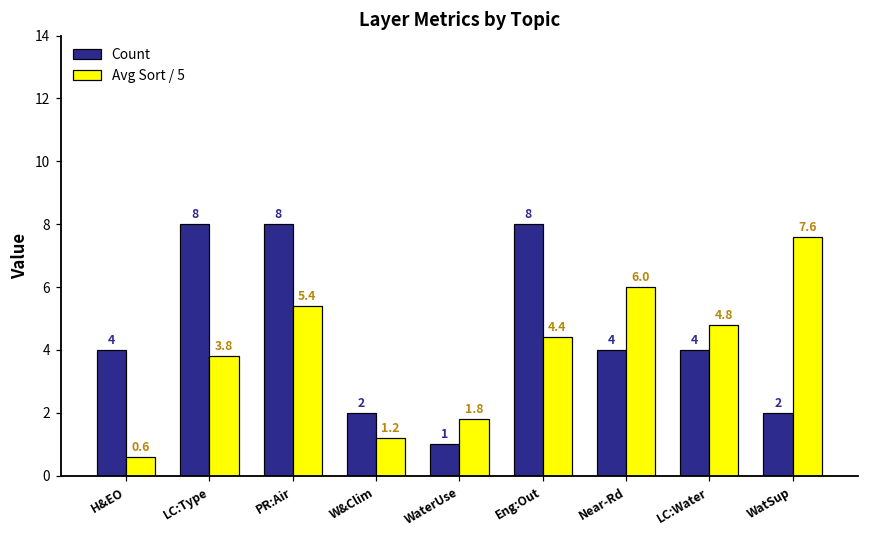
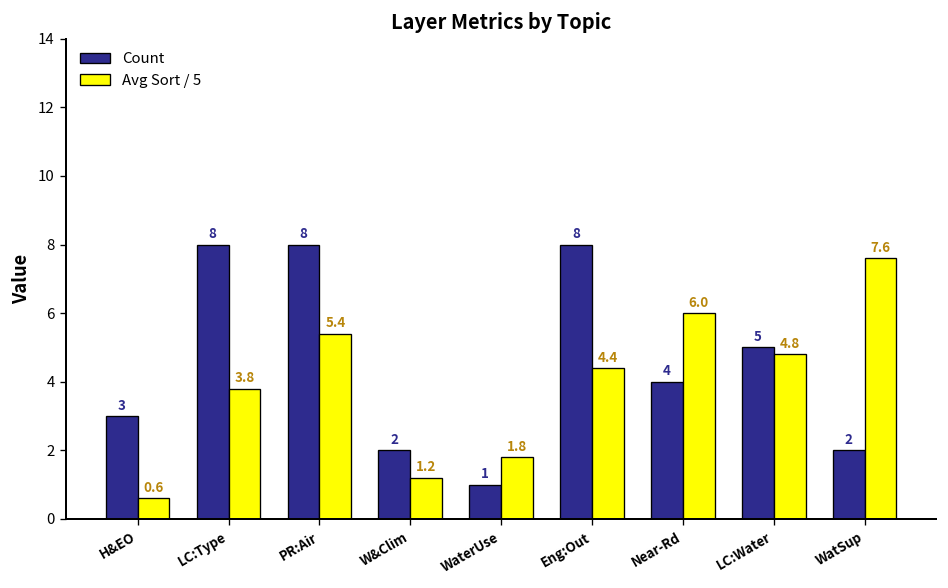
  {
    "Count": {
-     "H&EO": 4,
+     "H&EO": 3,
      "LC:Type": 8,
      "PR:Air": 8,
      "W&Clim": 2,
      "WaterUse": 1,
      "Eng:Out": 8,
      "Near-Rd": 4,
-     "LC:Water": 4,
+     "LC:Water": 5,
      "WatSup": 2
    },
    "Avg Sort / 5": {
      "H&EO": 0.6,
      "LC:Type": 3.8,
      "PR:Air": 5.4,
      "W&Clim": 1.2,
      "WaterUse": 1.8,
      "Eng:Out": 4.4,
      "Near-Rd": 6.0,
      "LC:Water": 4.8,
      "WatSup": 7.6
    }
  }
